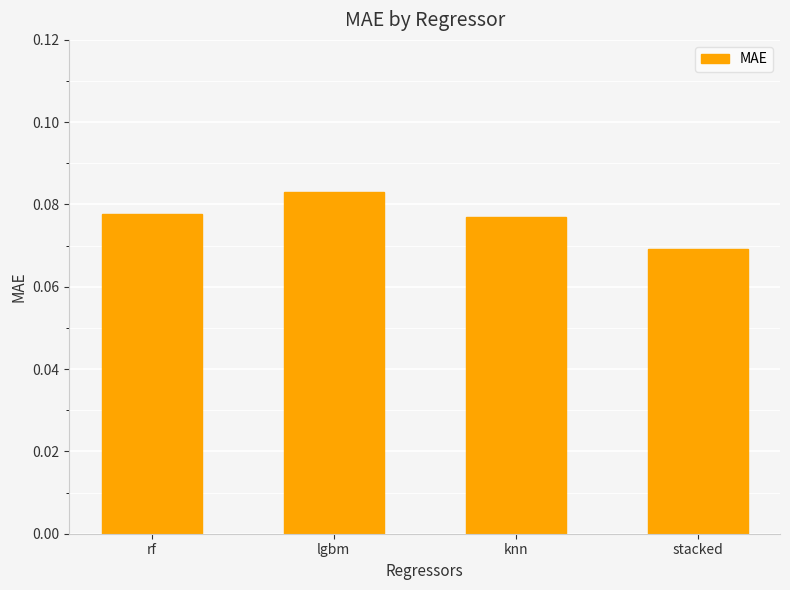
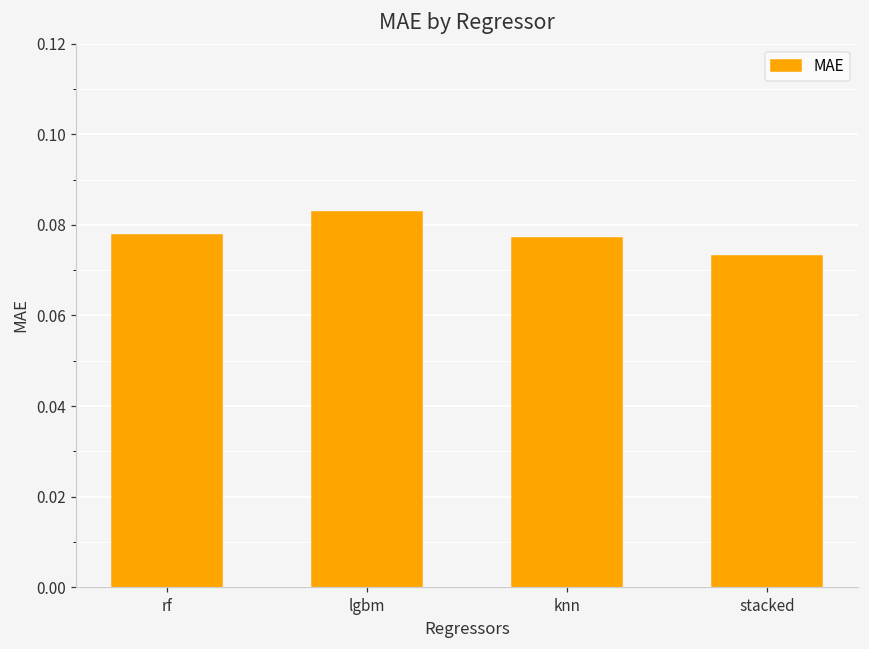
  {
    "rf": 0.078,
    "lgbm": 0.083,
    "knn": 0.077,
-   "stacked": 0.069
+   "stacked": 0.073
  }
